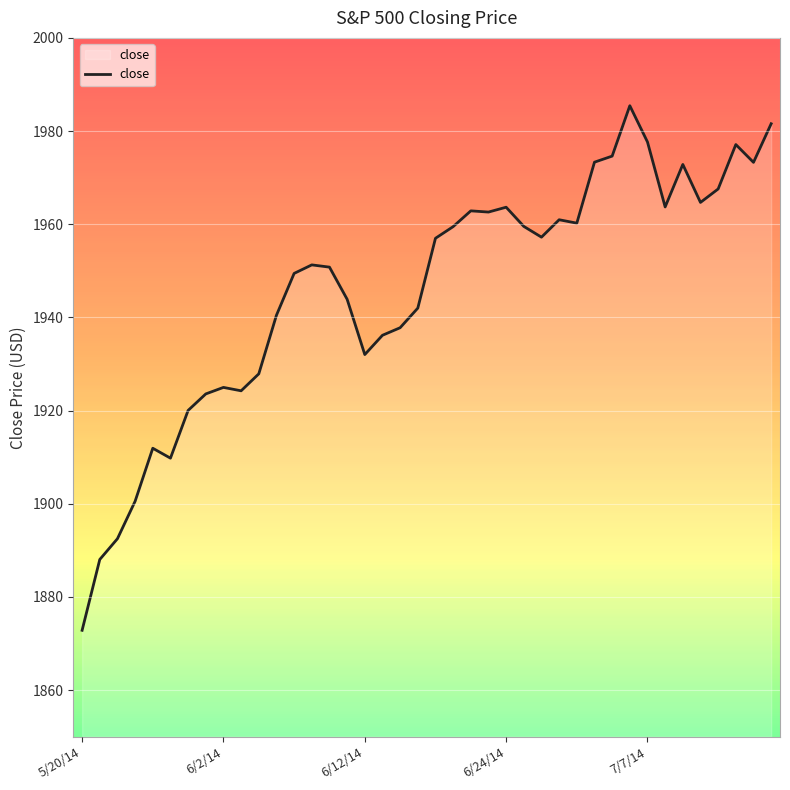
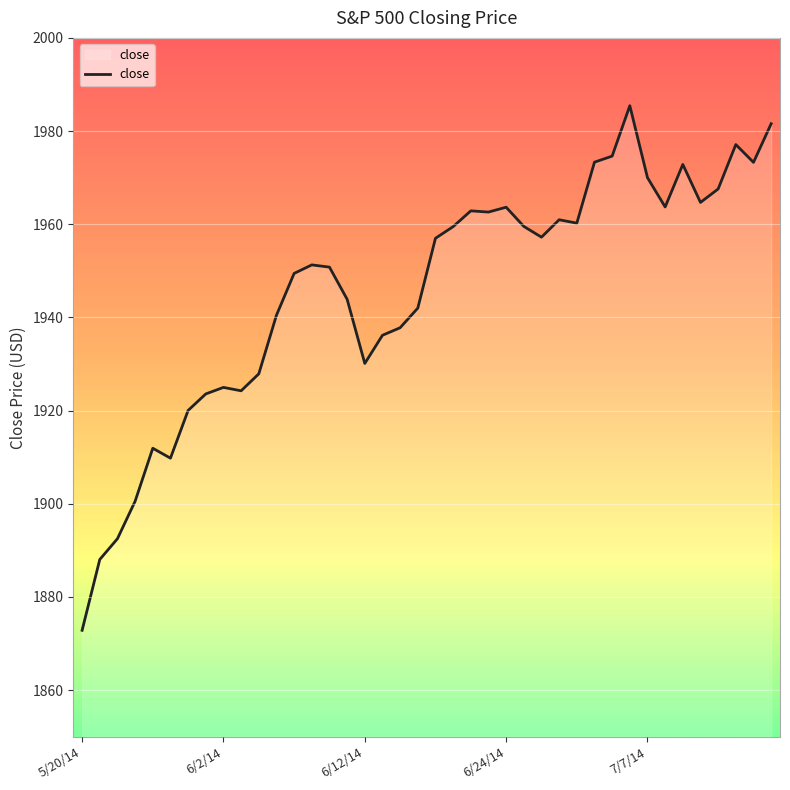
  {
    "5/20/14": 1873,
    "6/2/14": 1925,
-   "6/12/14": 1932,
+   "6/12/14": 1930,
    "6/24/14": 1964,
-   "7/7/14": 1978
+   "7/7/14": 1970
  }
